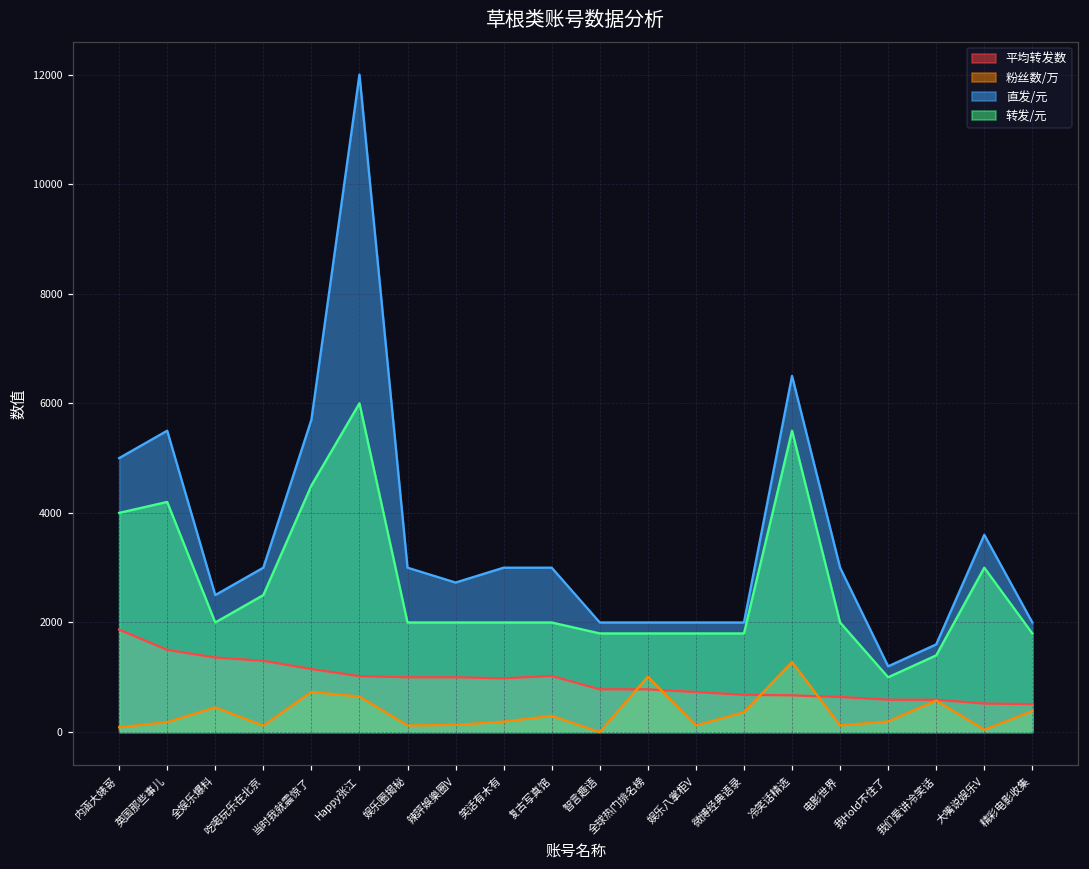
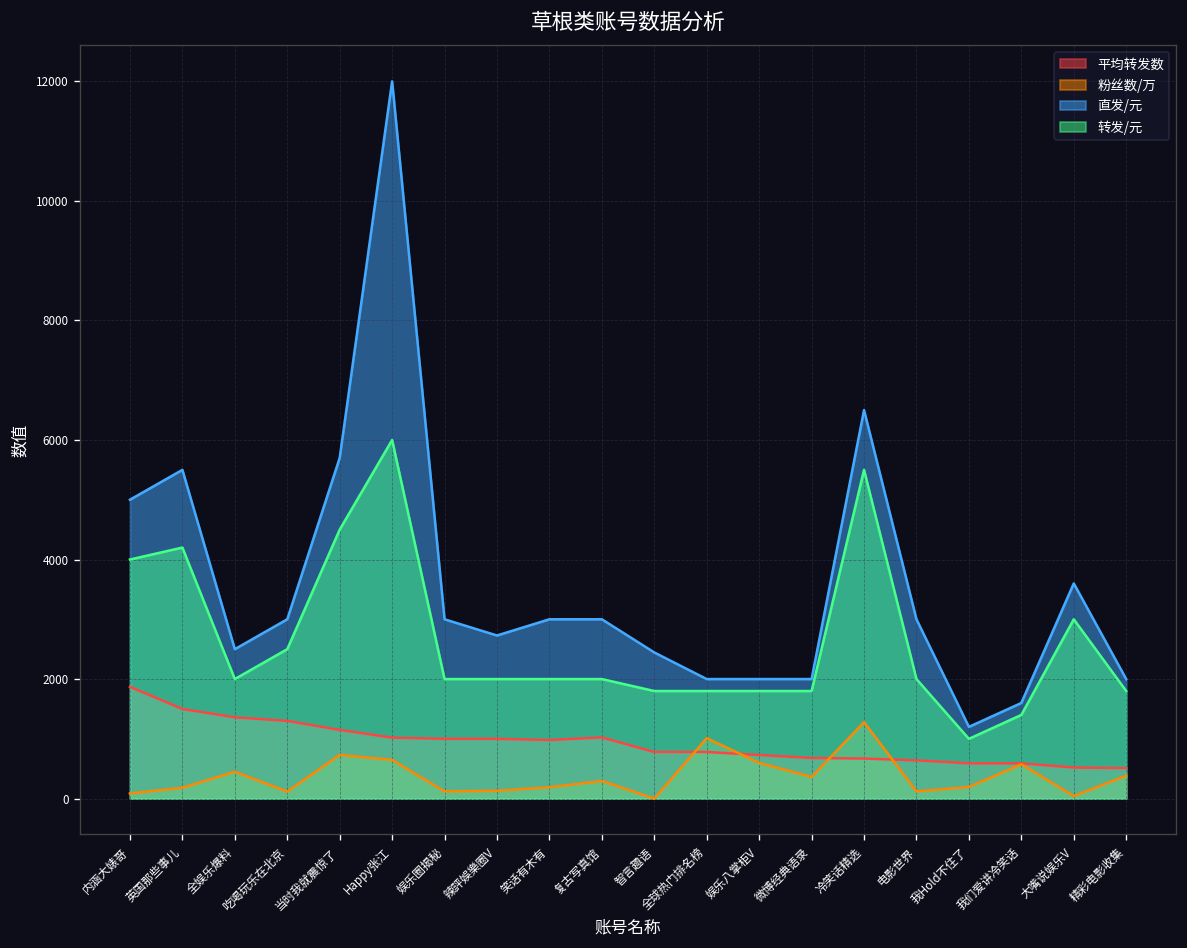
  {
    "平均转发数": {
      "内涵大婊哥": 1900,
      "英国那些事儿": 1500,
      "全娱乐爆料": 1400,
      "吃喝玩乐在北京": 1300,
      "当时我就震惊了": 1200,
      "Happy张江": 1000,
      "娱乐圈揭秘": 1000,
      "辣評娛樂圈V": 1000,
      "笑话有木有": 1000,
      "复古写真馆": 1000,
      "智言趣语": 800,
      "全球热门排名榜": 800,
      "娱乐八掌柜V": 700,
      "微博经典语录": 700,
      "冷笑话精选": 700,
      "电影世界": 600,
      "我Hold不住了": 600,
      "大嘴说娱乐V": 500,
      "精彩电影收集": 500
    },
    "粉丝数/万": {
      "内涵大婊哥": 100,
      "英国那些事儿": 200,
      "全娱乐爆料": 500,
      "吃喝玩乐在北京": 100,
      "当时我就震惊了": 700,
      "Happy张江": 600,
      "娱乐圈揭秘": 100,
      "辣評娛樂圈V": 100,
      "笑话有木有": 200,
      "复古写真馆": 300,
      "智言趣语": 0,
      "全球热门排名榜": 1000,
-     "娱乐八掌柜V": 100,
+     "娱乐八掌柜V": 600,
      "微博经典语录": 400,
      "冷笑话精选": 1300,
      "电影世界": 100,
      "我Hold不住了": 200,
      "大嘴说娱乐V": 0,
      "精彩电影收集": 400
    },
    "直发/元": {
      "内涵大婊哥": 5000,
      "英国那些事儿": 5500,
      "全娱乐爆料": 2500,
      "吃喝玩乐在北京": 3000,
      "当时我就震惊了": 5700,
      "Happy张江": 12000,
      "娱乐圈揭秘": 3000,
      "辣評娛樂圈V": 2700,
      "笑话有木有": 3000,
      "复古写真馆": 3000,
-     "智言趣语": 2000,
+     "智言趣语": 2400,
      "全球热门排名榜": 2000,
      "娱乐八掌柜V": 2000,
      "微博经典语录": 2000,
      "冷笑话精选": 6500,
      "电影世界": 3000,
      "我Hold不住了": 1200,
      "我们爱讲冷笑话": 1600,
      "大嘴说娱乐V": 3600,
      "精彩电影收集": 2000
    },
    "转发/元": {
      "内涵大婊哥": 4000,
      "英国那些事儿": 4200,
      "全娱乐爆料": 2000,
      "吃喝玩乐在北京": 2500,
      "当时我就震惊了": 4500,
      "Happy张江": 6000,
      "娱乐圈揭秘": 2000,
      "辣評娛樂圈V": 2000,
      "笑话有木有": 2000,
      "复古写真馆": 2000,
      "智言趣语": 1800,
      "全球热门排名榜": 1800,
      "娱乐八掌柜V": 1800,
      "微博经典语录": 1800,
      "冷笑话精选": 5500,
      "电影世界": 2000,
      "我Hold不住了": 1000,
      "我们爱讲冷笑话": 1400,
      "大嘴说娱乐V": 3000,
      "精彩电影收集": 1800
    }
  }
